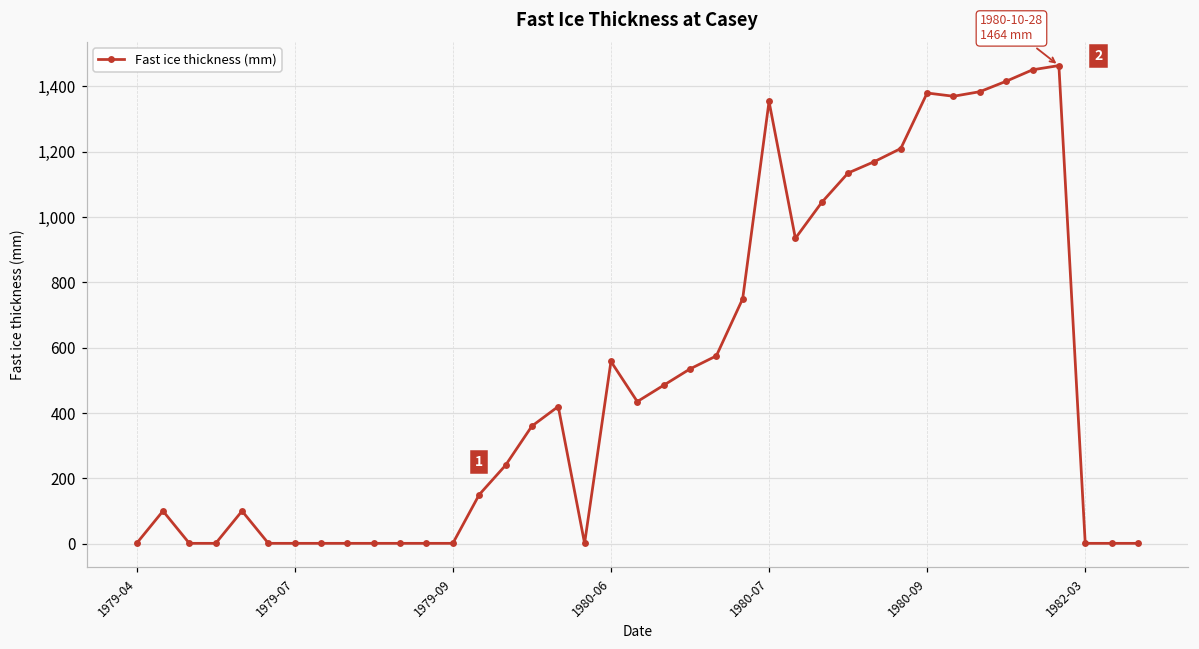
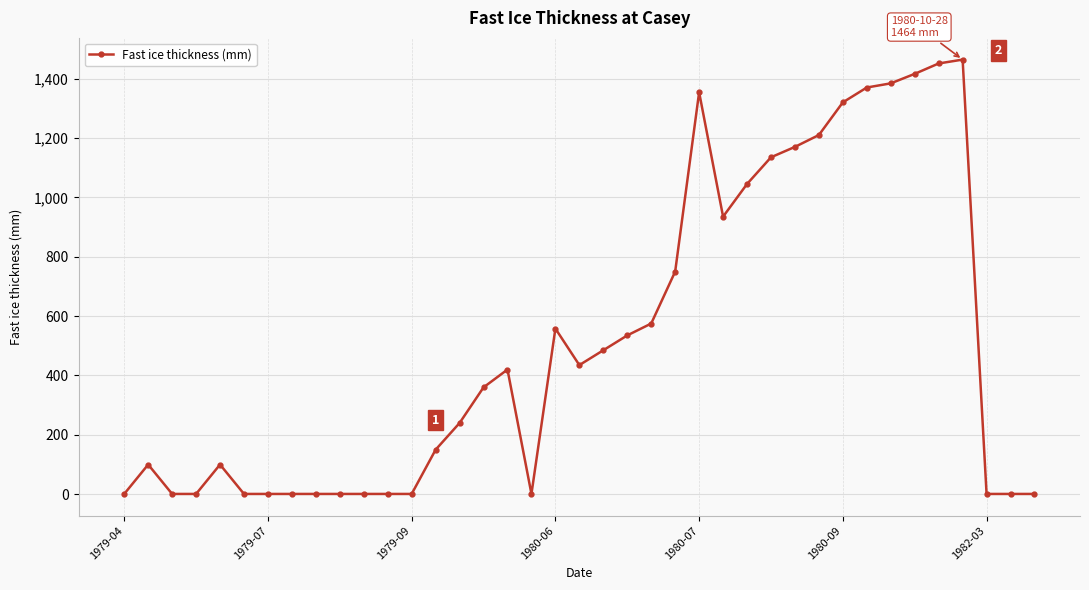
  {
    "1979-04": "0",
    "1979-07": "0",
    "1979-09": "0",
    "1980-06": "560",
    "1980-07": "1,350",
-   "1980-09": "1,380",
+   "1980-09": "1,320",
    "1982-03": "0"
  }
